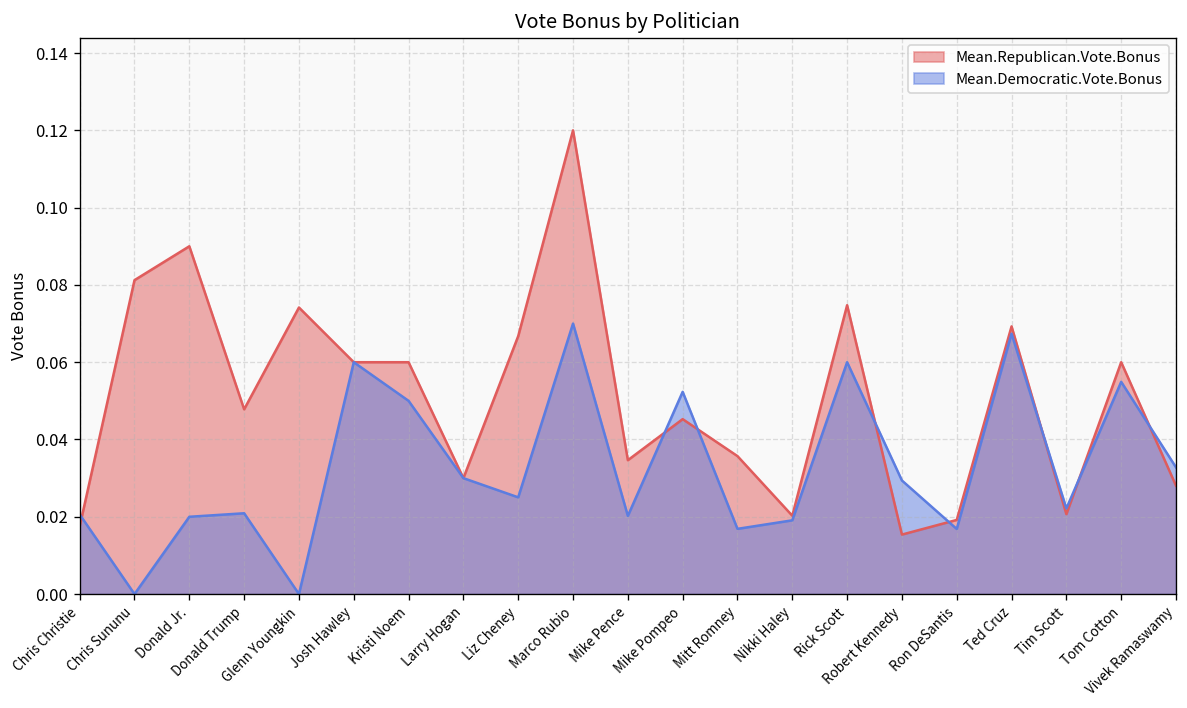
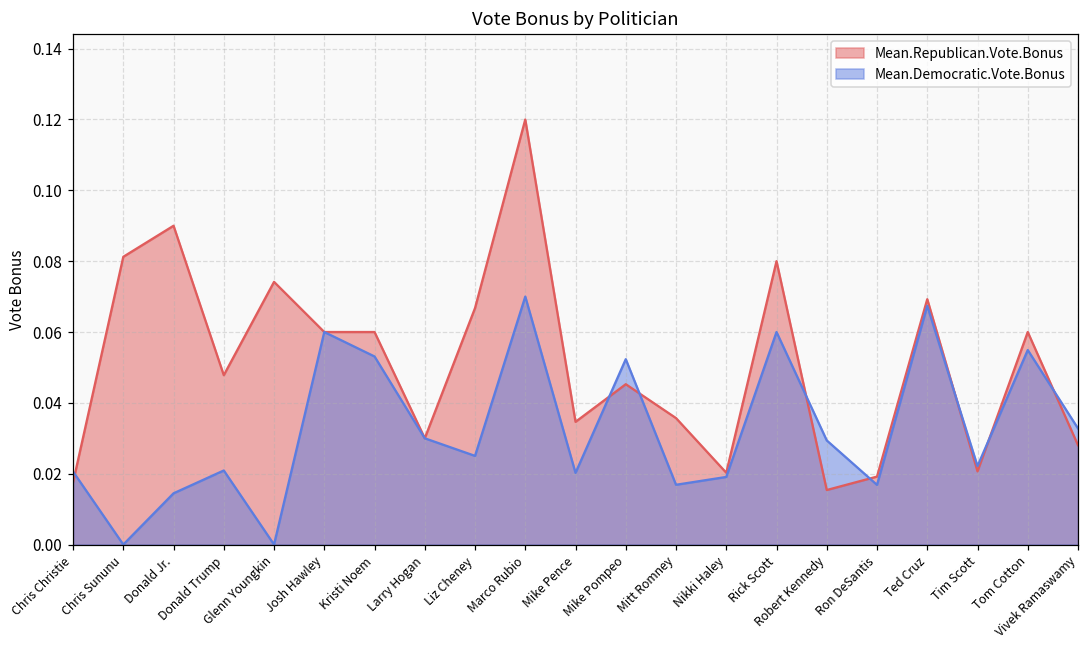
  {
    "Mean.Republican.Vote.Bonus": {
      "Chris Christie": 0.018,
      "Chris Sununu": 0.081,
      "Donald Jr.": 0.090,
      "Donald Trump": 0.048,
      "Glenn Youngkin": 0.074,
      "Kristi Noem": 0.060,
      "Liz Cheney": 0.067,
      "Marco Rubio": 0.120,
      "Mike Pence": 0.035,
      "Mike Pompeo": 0.045,
      "Mitt Romney": 0.036,
      "Nikki Haley": 0.020,
-     "Rick Scott": 0.075,
+     "Rick Scott": 0.080,
      "Robert Kennedy": 0.015,
      "Ron DeSantis": 0.019,
      "Ted Cruz": 0.069,
      "Tim Scott": 0.021,
      "Tom Cotton": 0.060,
      "Vivek Ramaswamy": 0.028
    },
    "Mean.Democratic.Vote.Bonus": {
      "Chris Christie": 0.021,
      "Chris Sununu": 0.000,
-     "Donald Jr.": 0.020,
+     "Donald Jr.": 0.014,
      "Donald Trump": 0.021,
      "Glenn Youngkin": 0.000,
-     "Kristi Noem": 0.050,
+     "Kristi Noem": 0.053,
      "Liz Cheney": 0.025,
      "Marco Rubio": 0.070,
      "Mike Pence": 0.020,
      "Mike Pompeo": 0.052,
      "Mitt Romney": 0.017,
      "Nikki Haley": 0.019,
      "Rick Scott": 0.060,
      "Robert Kennedy": 0.029,
      "Ron DeSantis": 0.017,
      "Ted Cruz": 0.067,
      "Tim Scott": 0.022,
      "Tom Cotton": 0.055,
      "Vivek Ramaswamy": 0.033
    }
  }
